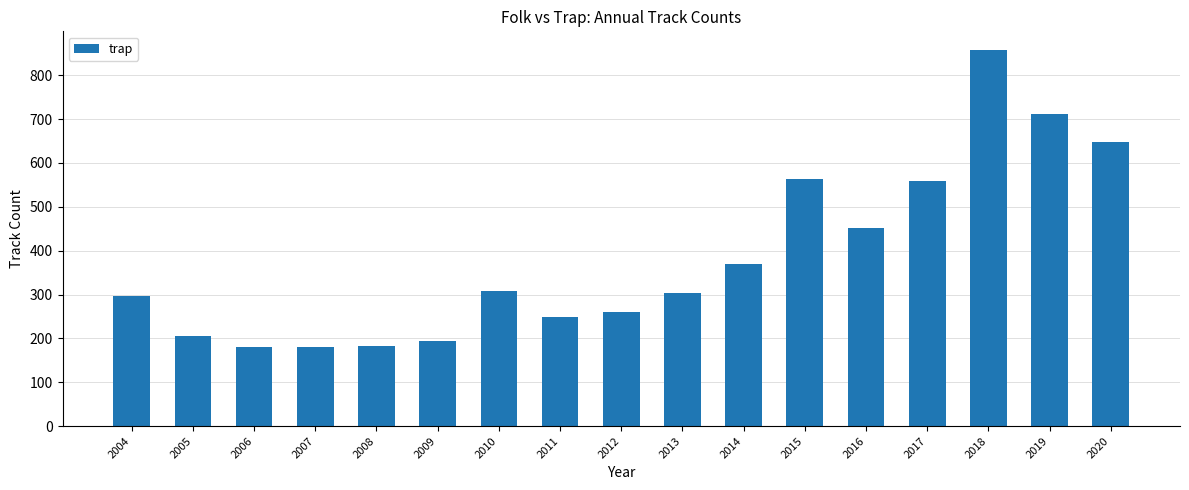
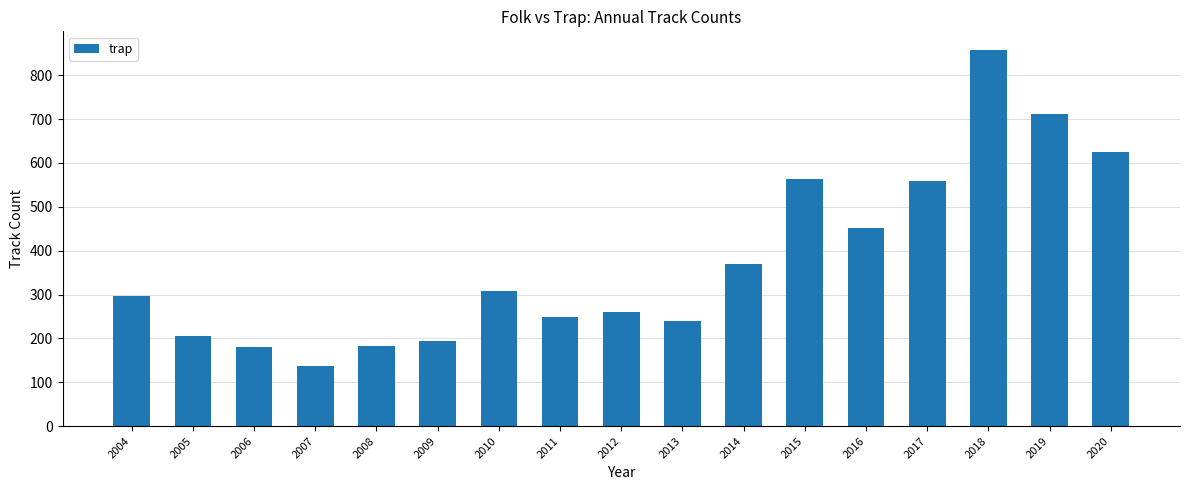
  {
    "2004": 300,
    "2005": 210,
    "2006": 180,
-   "2007": 180,
+   "2007": 140,
    "2008": 180,
    "2009": 190,
    "2010": 310,
    "2011": 250,
    "2012": 260,
-   "2013": 300,
+   "2013": 240,
    "2014": 370,
    "2015": 560,
    "2016": 450,
    "2017": 560,
    "2018": 860,
    "2019": 710,
-   "2020": 650
+   "2020": 620
  }
